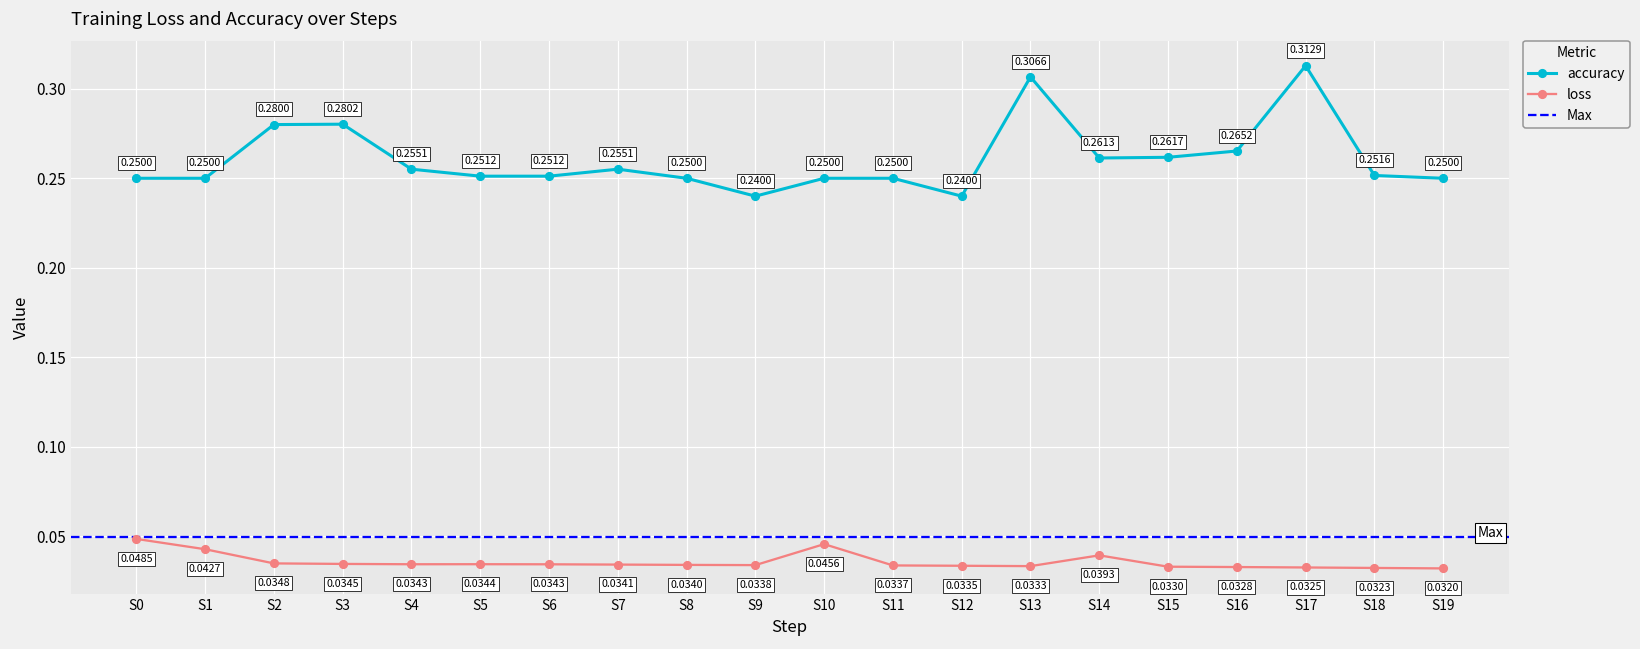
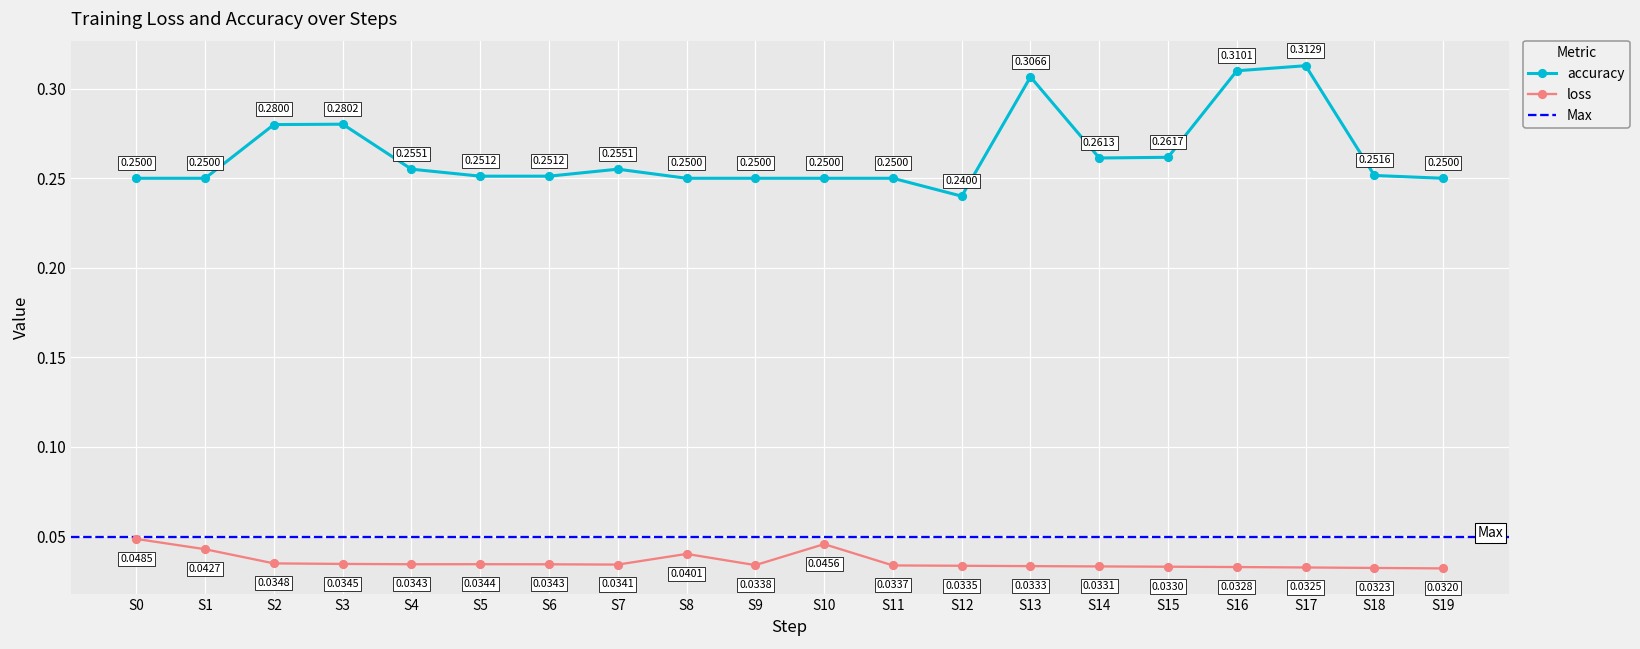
  {
    "accuracy": {
-     "S9": 0.2400,
-     "S16": 0.2652
+     "S9": 0.2500,
+     "S16": 0.3101
    },
    "loss": {
-     "S8": 0.0340,
-     "S14": 0.0393
+     "S8": 0.0401,
+     "S14": 0.0331
    }
  }
